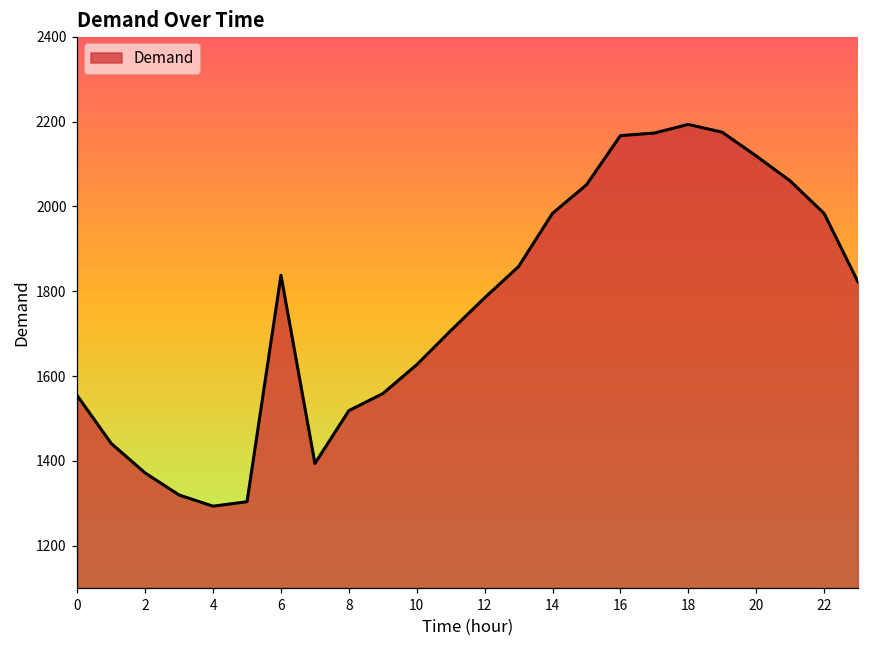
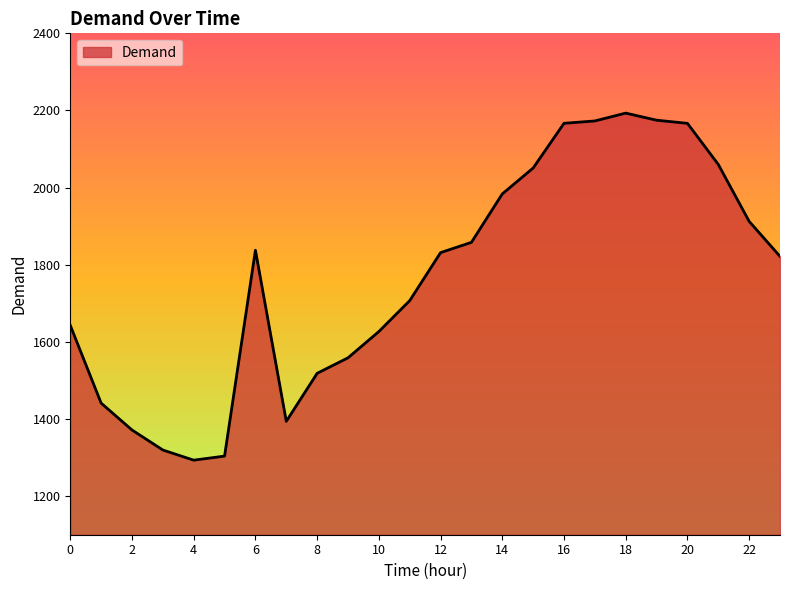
  {
-   "0": 1550,
+   "0": 1640,
    "2": 1370,
    "4": 1290,
    "6": 1840,
    "8": 1520,
    "10": 1630,
-   "12": 1780,
+   "12": 1830,
    "14": 1980,
    "16": 2170,
    "18": 2190,
-   "20": 2120,
-   "22": 1980
+   "20": 2170,
+   "22": 1910
  }
